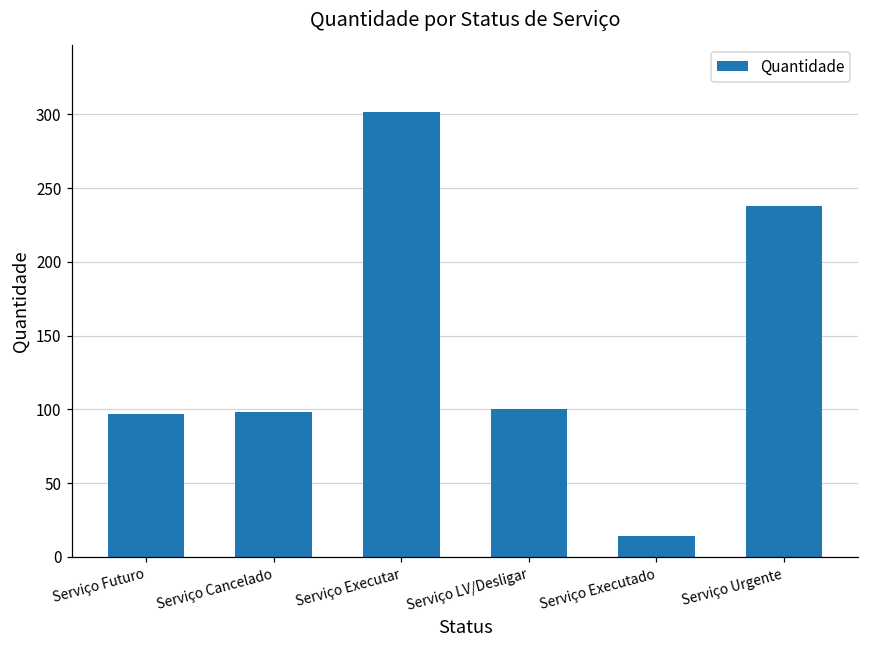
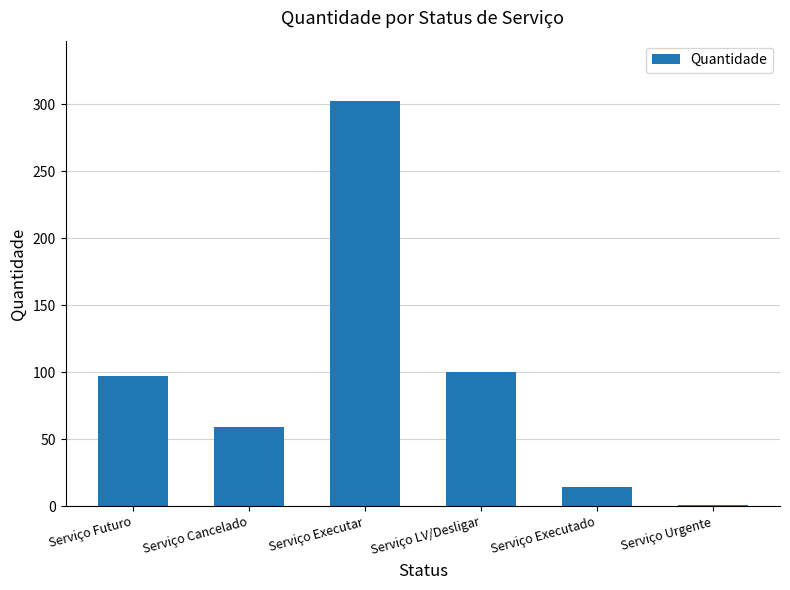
  {
    "Serviço Futuro": 97,
-   "Serviço Cancelado": 98,
+   "Serviço Cancelado": 59,
    "Serviço Executar": 302,
    "Serviço LV/Desligar": 100,
    "Serviço Executado": 14,
-   "Serviço Urgente": 238
+   "Serviço Urgente": 1
  }
